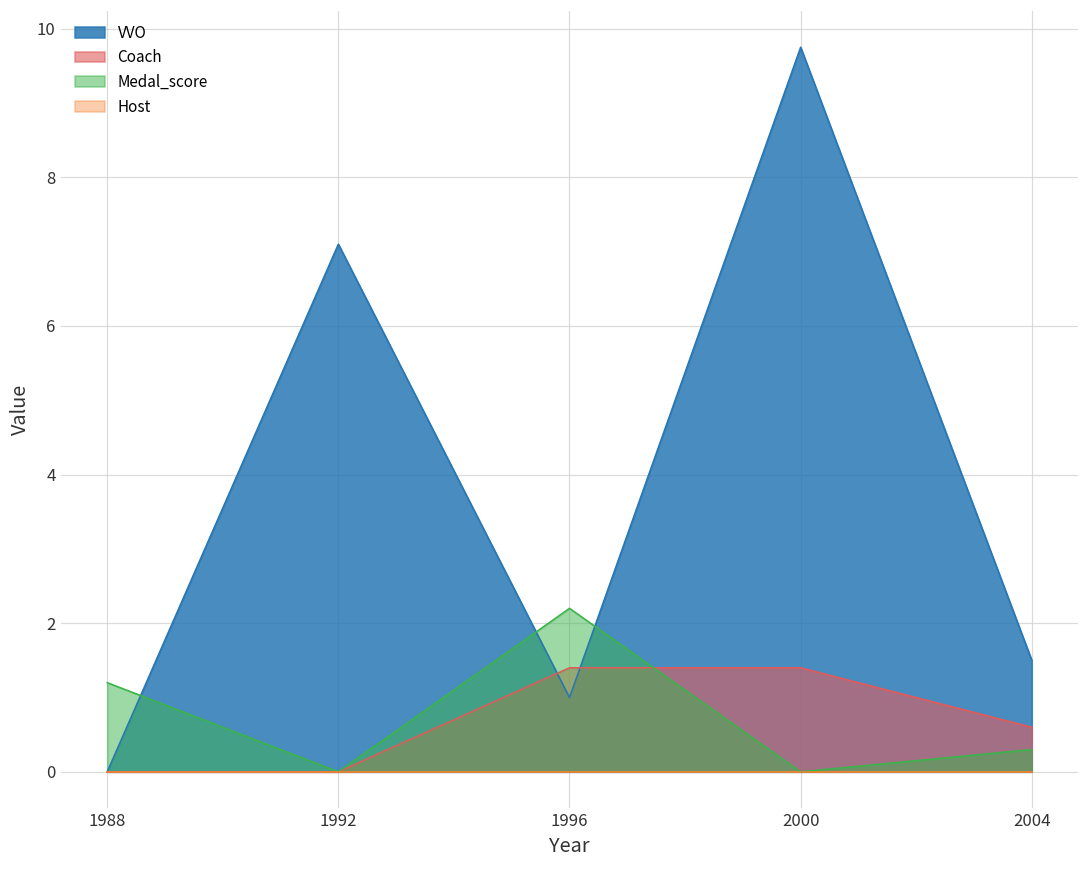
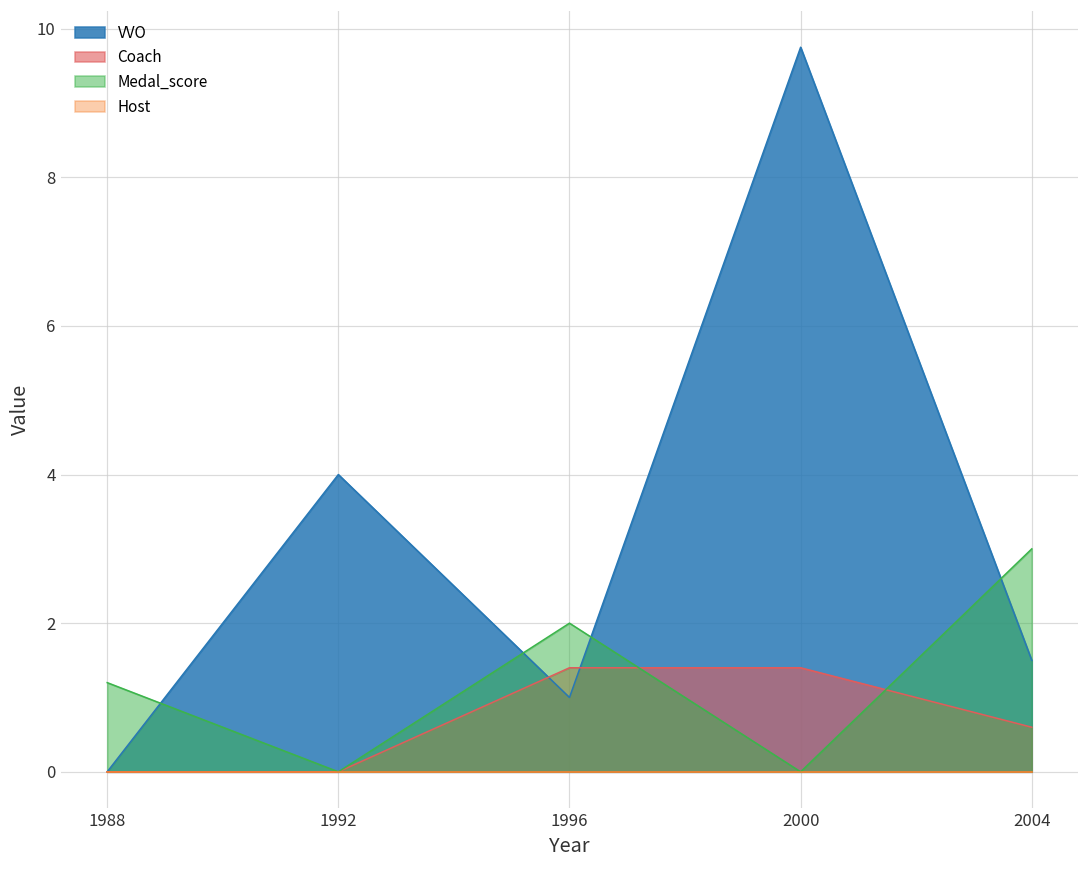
  {
    "VVO": {
-     "1992": 7.1,
+     "1992": 4.0,
      "1996": 1.0,
      "2000": 9.8,
      "2004": 1.5
    },
    "Coach": {
      "1996": 1.4,
      "2000": 1.4,
      "2004": 0.6
    },
    "Medal_score": {
      "1988": 1.2,
-     "1996": 2.2,
-     "2004": 0.3
+     "1996": 2.0,
+     "2004": 3.0
    },
    "Host": {
      "1996": 0.0,
      "2004": 0.0
    }
  }
